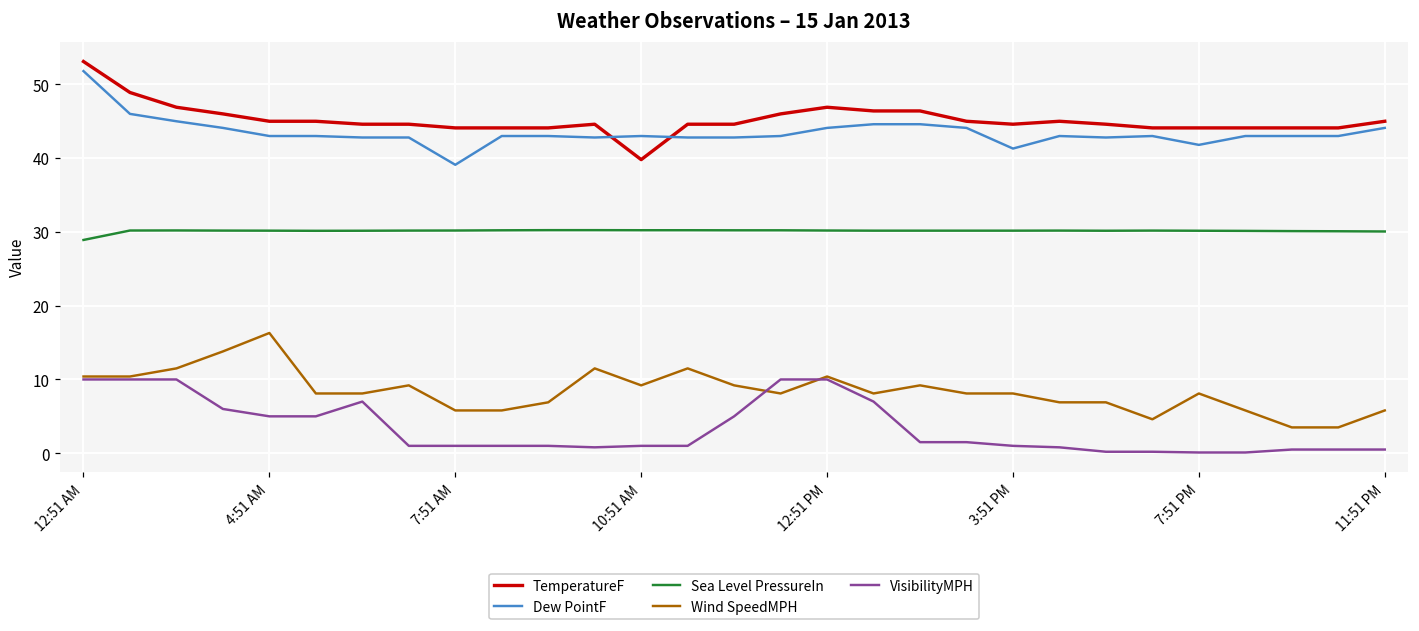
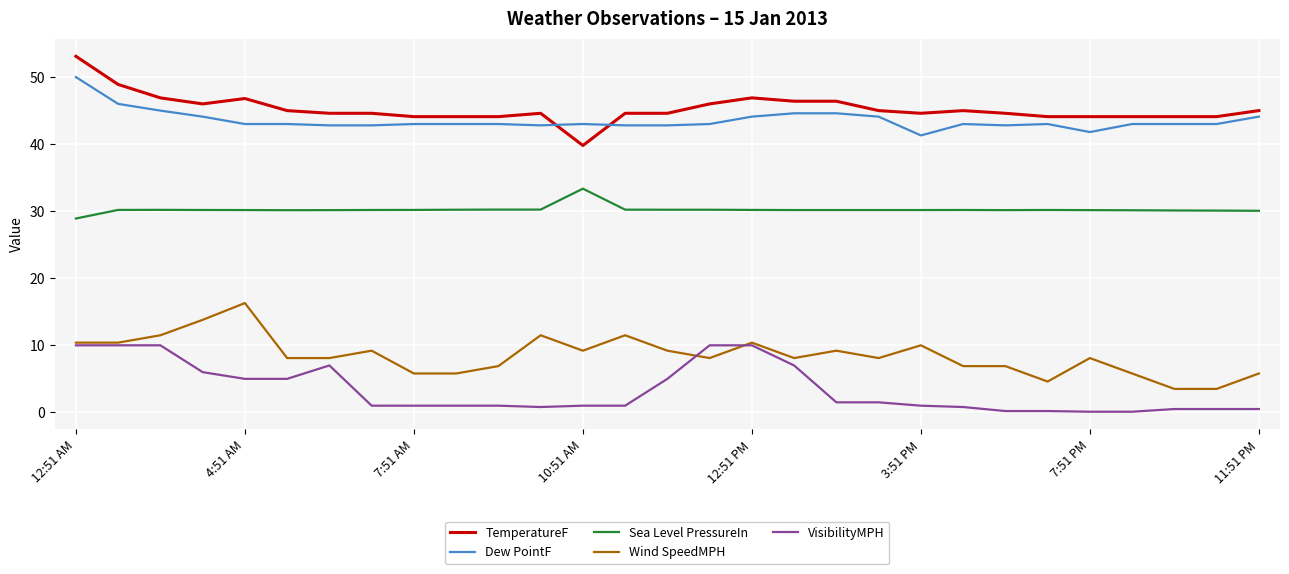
  {
    "TemperatureF": {
      "12:51 AM": 53,
-     "4:51 AM": 45,
+     "4:51 AM": 47,
      "7:51 AM": 44,
      "10:51 AM": 40,
      "12:51 PM": 47,
      "3:51 PM": 45,
      "7:51 PM": 44,
      "11:51 PM": 45
    },
    "Dew PointF": {
-     "12:51 AM": 52,
+     "12:51 AM": 50,
      "4:51 AM": 43,
-     "7:51 AM": 39,
+     "7:51 AM": 43,
      "10:51 AM": 43,
      "12:51 PM": 44,
      "3:51 PM": 41,
      "7:51 PM": 42,
      "11:51 PM": 44
    },
    "Sea Level PressureIn": {
      "12:51 AM": 29,
      "4:51 AM": 30,
      "7:51 AM": 30,
-     "10:51 AM": 30,
+     "10:51 AM": 33,
      "12:51 PM": 30,
      "3:51 PM": 30,
      "7:51 PM": 30,
      "11:51 PM": 30
    },
    "Wind SpeedMPH": {
      "12:51 AM": 10,
      "4:51 AM": 16,
      "7:51 AM": 6,
      "10:51 AM": 9,
      "12:51 PM": 10,
-     "3:51 PM": 8,
+     "3:51 PM": 10,
      "7:51 PM": 8,
      "11:51 PM": 6
    },
    "VisibilityMPH": {
      "12:51 AM": 10,
      "4:51 AM": 5,
      "7:51 AM": 1,
      "10:51 AM": 1,
      "12:51 PM": 10,
      "3:51 PM": 1,
      "7:51 PM": 0,
      "11:51 PM": 1
    }
  }
